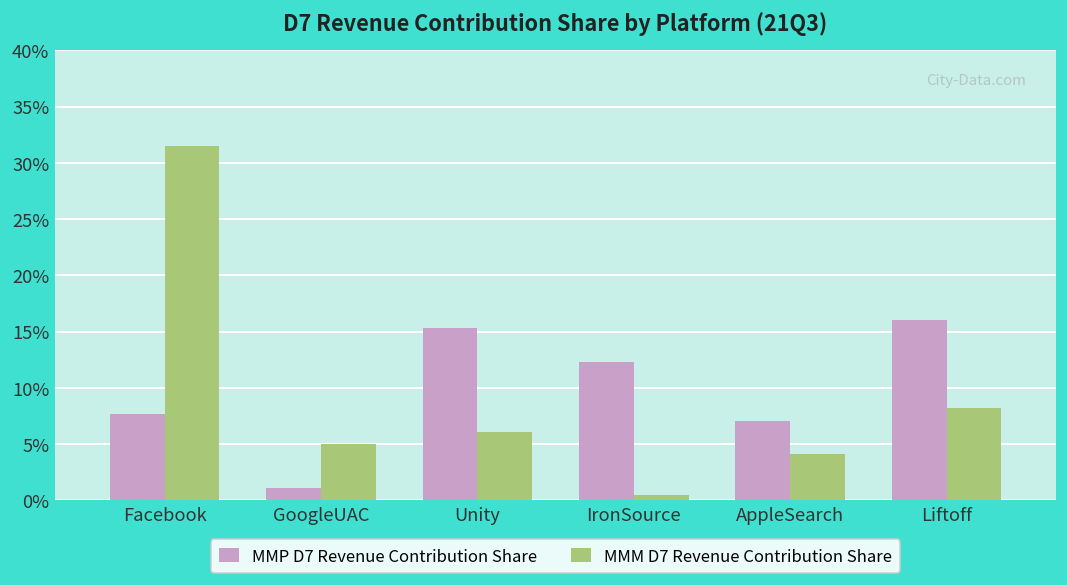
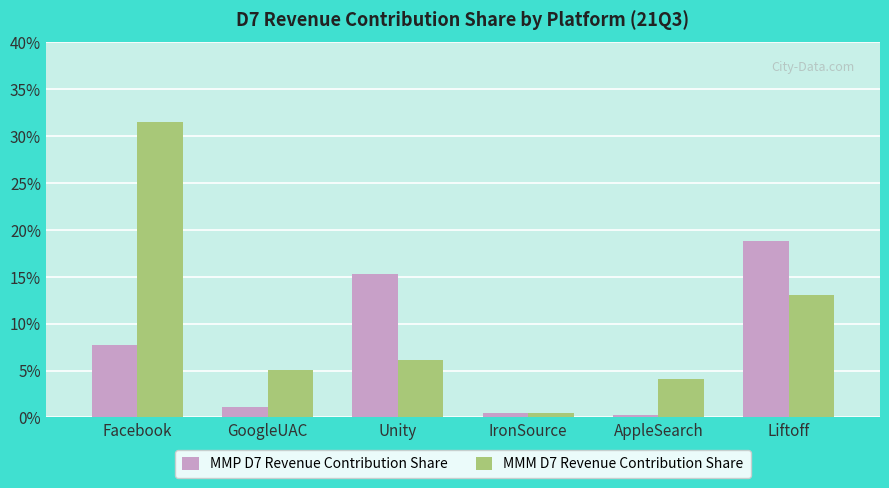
  {
    "MMP D7 Revenue Contribution Share": {
      "Facebook": "8%",
      "GoogleUAC": "1%",
      "Unity": "15%",
-     "IronSource": "12%",
-     "AppleSearch": "7%",
-     "Liftoff": "16%"
+     "IronSource": "1%",
+     "AppleSearch": "0%",
+     "Liftoff": "19%"
    },
    "MMM D7 Revenue Contribution Share": {
      "Facebook": "31%",
      "GoogleUAC": "5%",
      "Unity": "6%",
      "IronSource": "0%",
      "AppleSearch": "4%",
-     "Liftoff": "8%"
+     "Liftoff": "13%"
    }
  }
